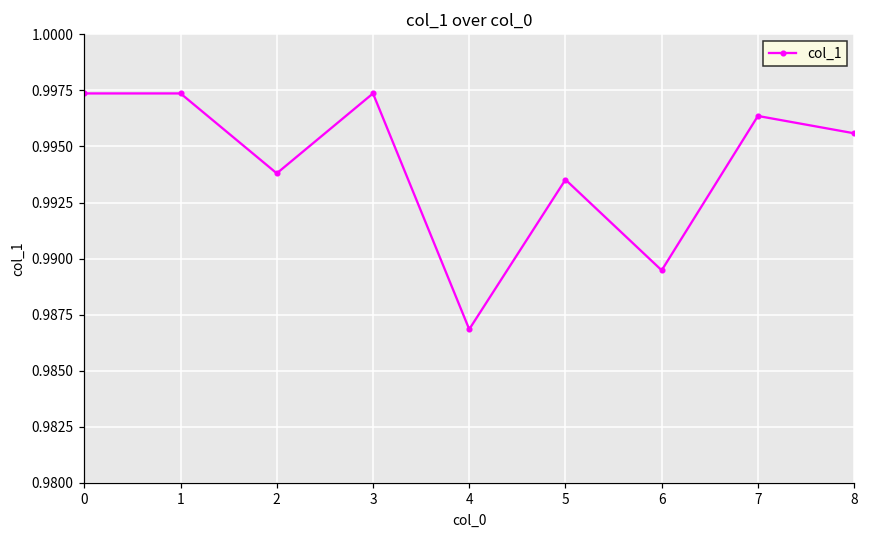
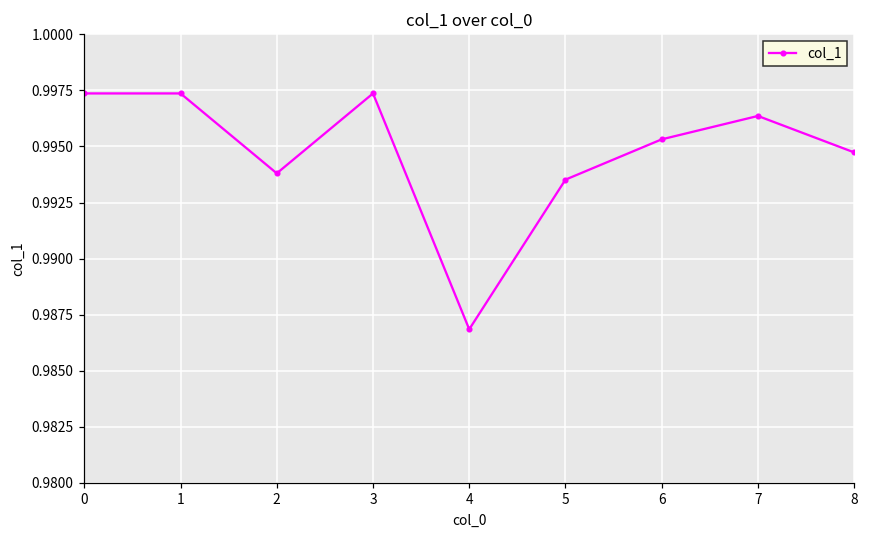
  {
    "0": 0.9974,
    "1": 0.9974,
    "2": 0.9938,
    "3": 0.9974,
    "4": 0.9868,
    "5": 0.9935,
-   "6": 0.9895,
+   "6": 0.9953,
    "7": 0.9964,
-   "8": 0.9956
+   "8": 0.9947
  }
